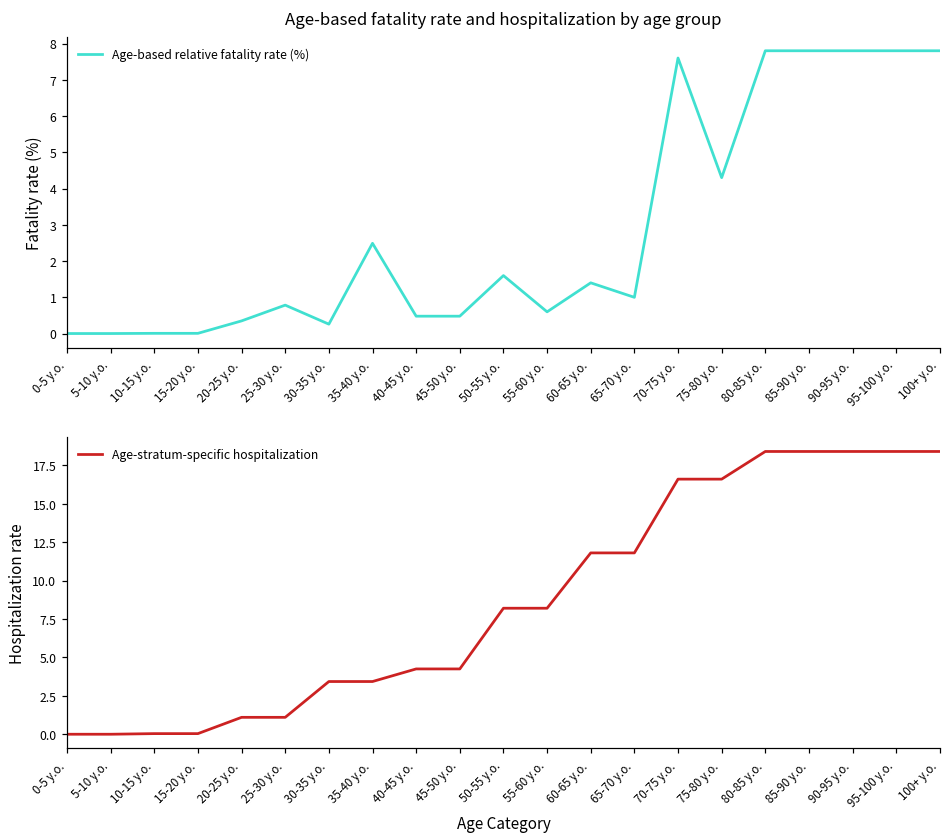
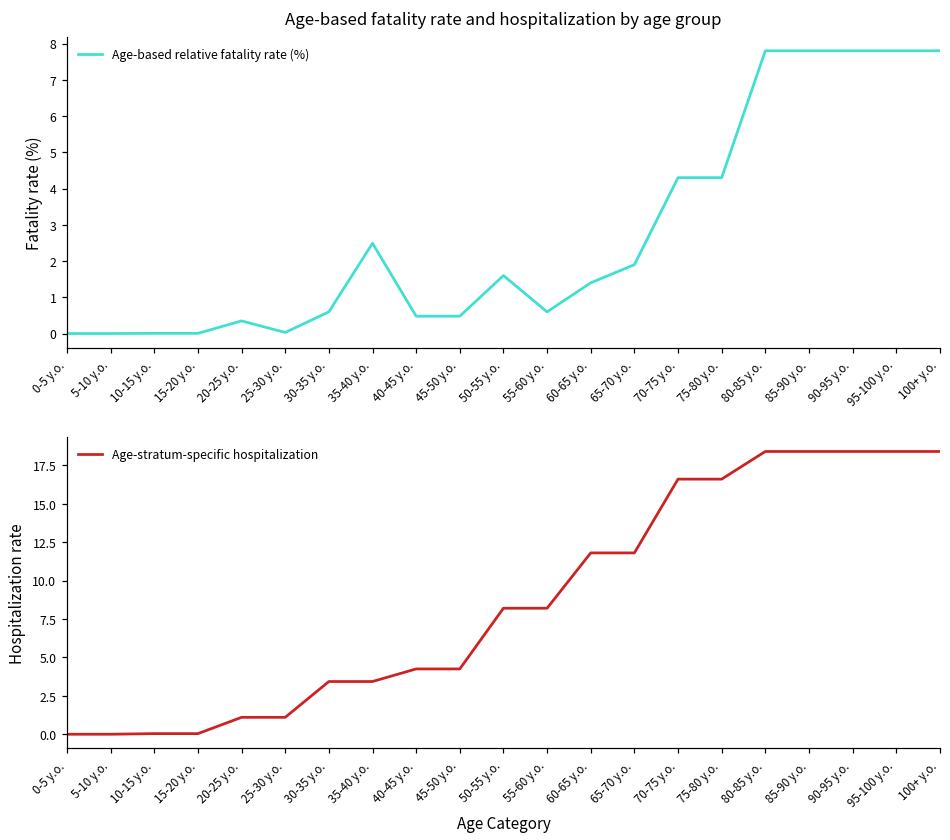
  {
    "Age-based fatality rate and hospitalization by age group": {
      "0-5 y.o.": 0.0,
      "5-10 y.o.": 0.0,
      "10-15 y.o.": 0.0,
      "15-20 y.o.": 0.0,
      "20-25 y.o.": 0.4,
-     "25-30 y.o.": 0.8,
-     "30-35 y.o.": 0.3,
+     "25-30 y.o.": 0.0,
+     "30-35 y.o.": 0.6,
      "35-40 y.o.": 2.5,
      "40-45 y.o.": 0.5,
      "45-50 y.o.": 0.5,
      "50-55 y.o.": 1.6,
      "55-60 y.o.": 0.6,
      "60-65 y.o.": 1.4,
-     "65-70 y.o.": 1.0,
-     "70-75 y.o.": 7.6,
+     "65-70 y.o.": 1.9,
+     "70-75 y.o.": 4.3,
      "75-80 y.o.": 4.3,
      "80-85 y.o.": 7.8,
      "85-90 y.o.": 7.8,
      "90-95 y.o.": 7.8,
      "95-100 y.o.": 7.8,
      "100+ y.o.": 7.8
    }
  }
